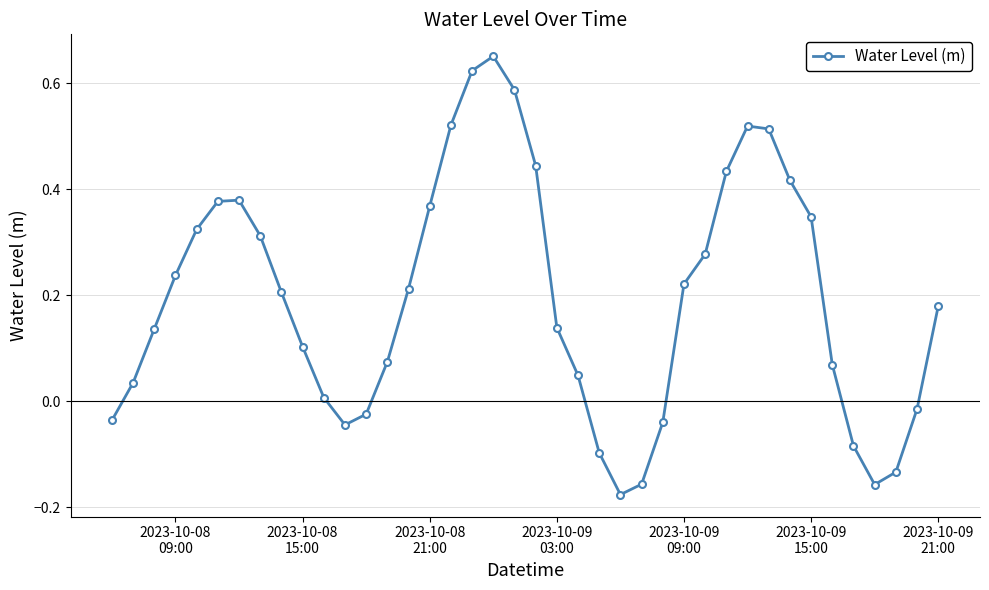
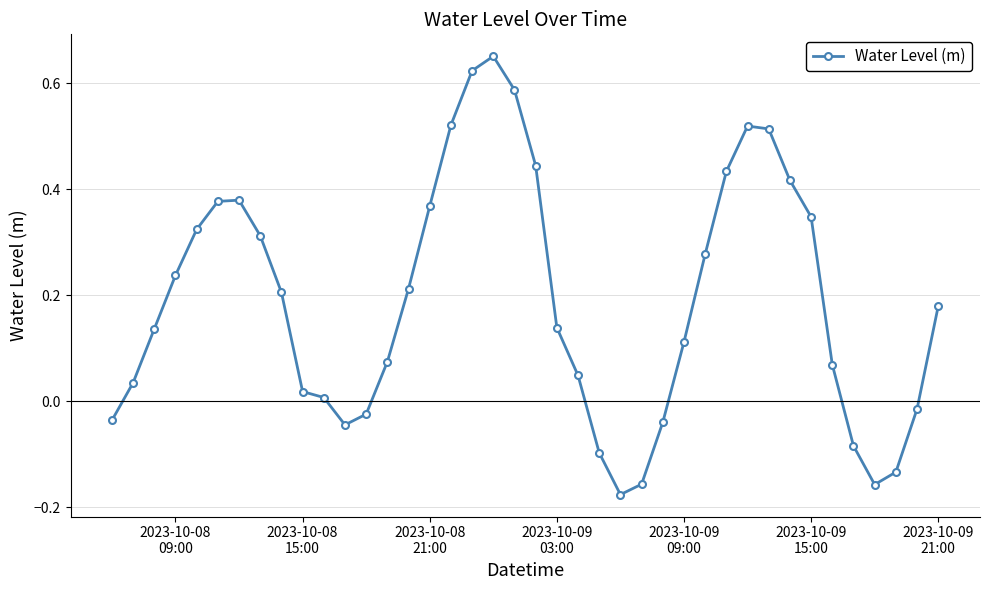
  {
    "2023-10-08 09:00": 0.24,
-   "2023-10-08 15:00": 0.10,
+   "2023-10-08 15:00": 0.02,
    "2023-10-08 21:00": 0.37,
    "2023-10-09 03:00": 0.14,
-   "2023-10-09 09:00": 0.22,
+   "2023-10-09 09:00": 0.11,
    "2023-10-09 15:00": 0.35,
    "2023-10-09 21:00": 0.18
  }
